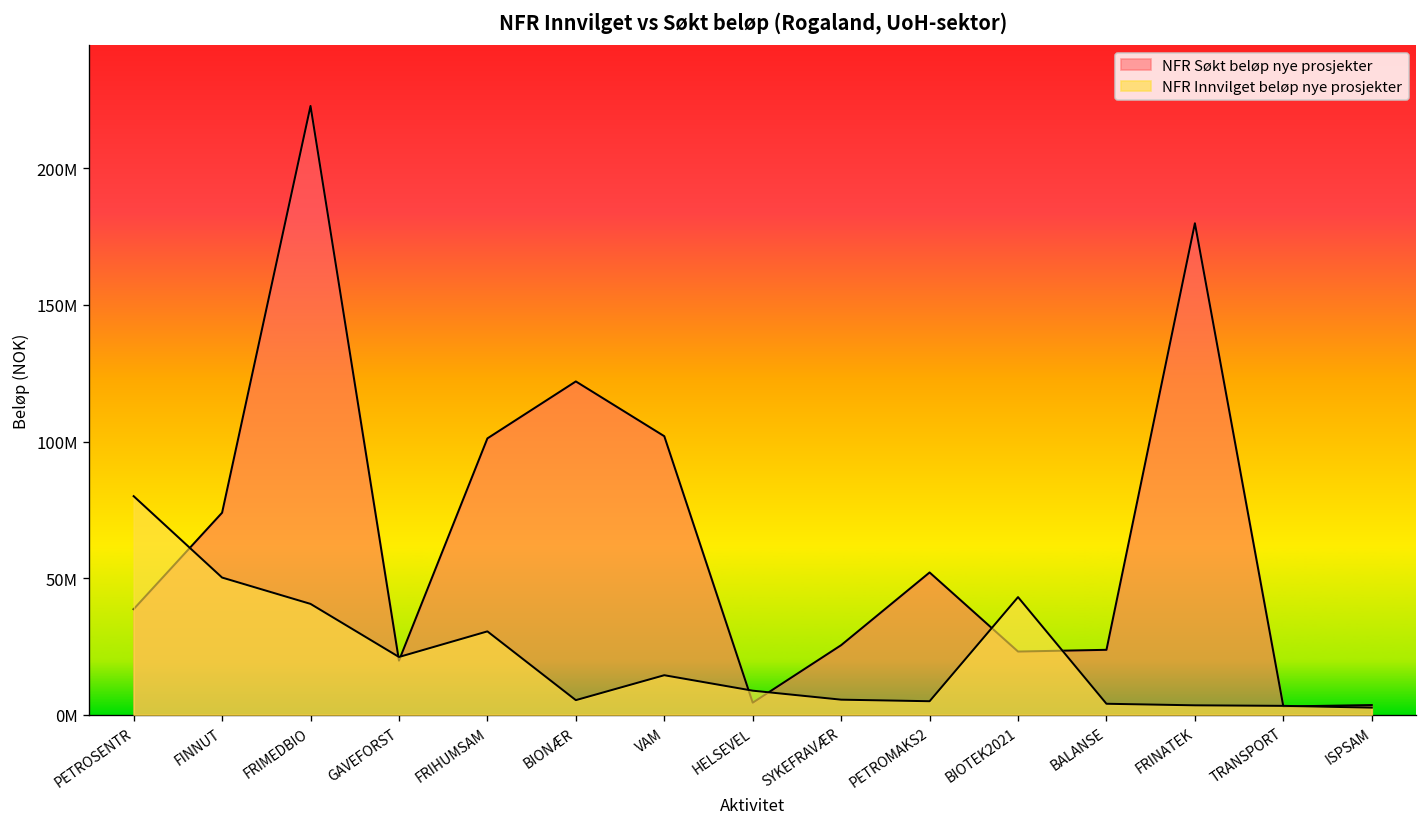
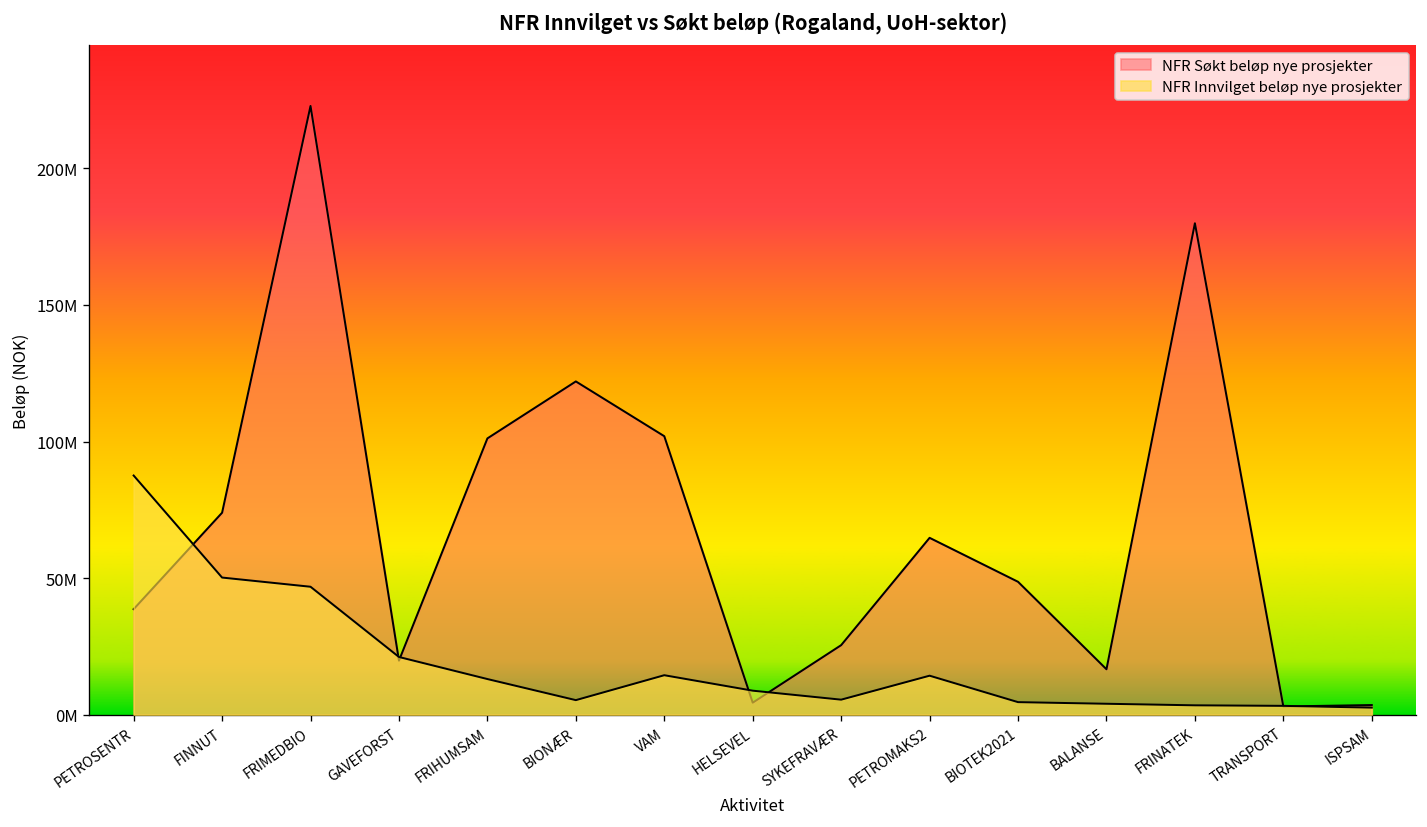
  {
    "NFR Søkt beløp nye prosjekter": {
      "PETROSENTR": 39000000,
      "FINNUT": 74000000,
      "FRIMEDBIO": 223000000,
      "GAVEFORST": 20000000,
      "FRIHUMSAM": 101000000,
      "BIONÆR": 122000000,
      "VAM": 102000000,
      "HELSEVEL": 4000000,
      "SYKEFRAVÆR": 25000000,
-     "PETROMAKS2": 52000000,
-     "BIOTEK2021": 23000000,
-     "BALANSE": 24000000,
+     "PETROMAKS2": 65000000,
+     "BIOTEK2021": 49000000,
+     "BALANSE": 17000000,
      "FRINATEK": 180000000
    },
    "NFR Innvilget beløp nye prosjekter": {
-     "PETROSENTR": 80000000,
+     "PETROSENTR": 88000000,
      "FINNUT": 50000000,
-     "FRIMEDBIO": 41000000,
+     "FRIMEDBIO": 47000000,
      "GAVEFORST": 21000000,
-     "FRIHUMSAM": 31000000,
+     "FRIHUMSAM": 13000000,
      "BIONÆR": 5000000,
      "VAM": 14000000,
      "HELSEVEL": 9000000,
      "SYKEFRAVÆR": 6000000,
-     "PETROMAKS2": 5000000,
-     "BIOTEK2021": 43000000,
+     "PETROMAKS2": 14000000,
+     "BIOTEK2021": 5000000,
      "BALANSE": 4000000,
      "FRINATEK": 3000000
    }
  }
